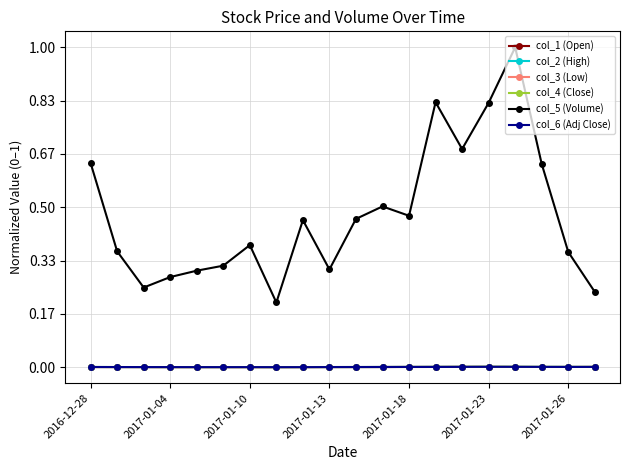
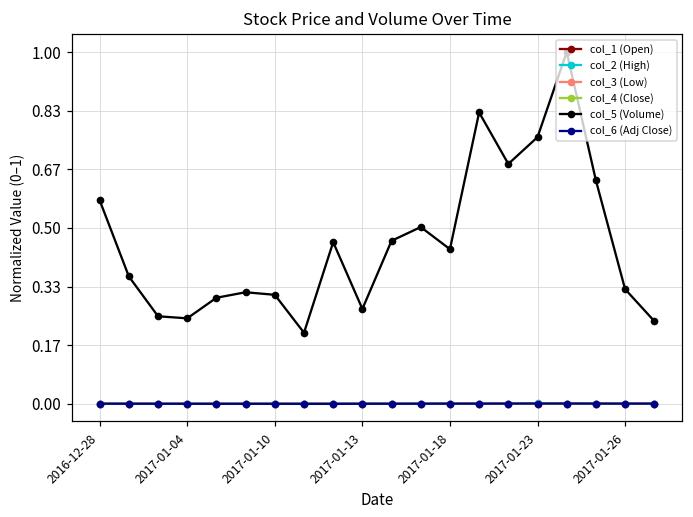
  {
    "col_6 (Adj Close)": {
      "2016-12-28": 0.00,
      "2017-01-04": 0.00,
      "2017-01-10": 0.00,
      "2017-01-13": 0.00,
      "2017-01-18": 0.00,
      "2017-01-23": 0.00,
      "2017-01-26": 0.00
    },
    "col_5 (Volume)": {
-     "2016-12-28": 0.64,
-     "2017-01-04": 0.28,
-     "2017-01-10": 0.38,
-     "2017-01-13": 0.31,
-     "2017-01-18": 0.47,
-     "2017-01-23": 0.83,
-     "2017-01-26": 0.36
+     "2016-12-28": 0.58,
+     "2017-01-04": 0.24,
+     "2017-01-10": 0.31,
+     "2017-01-13": 0.27,
+     "2017-01-18": 0.44,
+     "2017-01-23": 0.76,
+     "2017-01-26": 0.33
    }
  }
